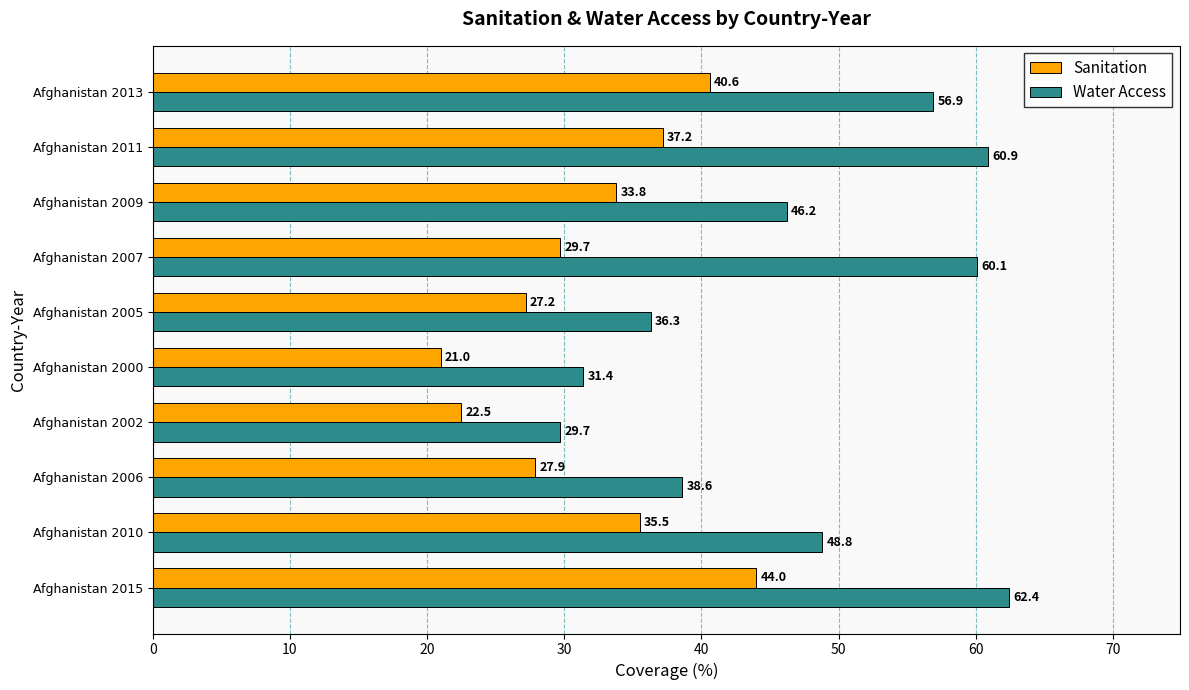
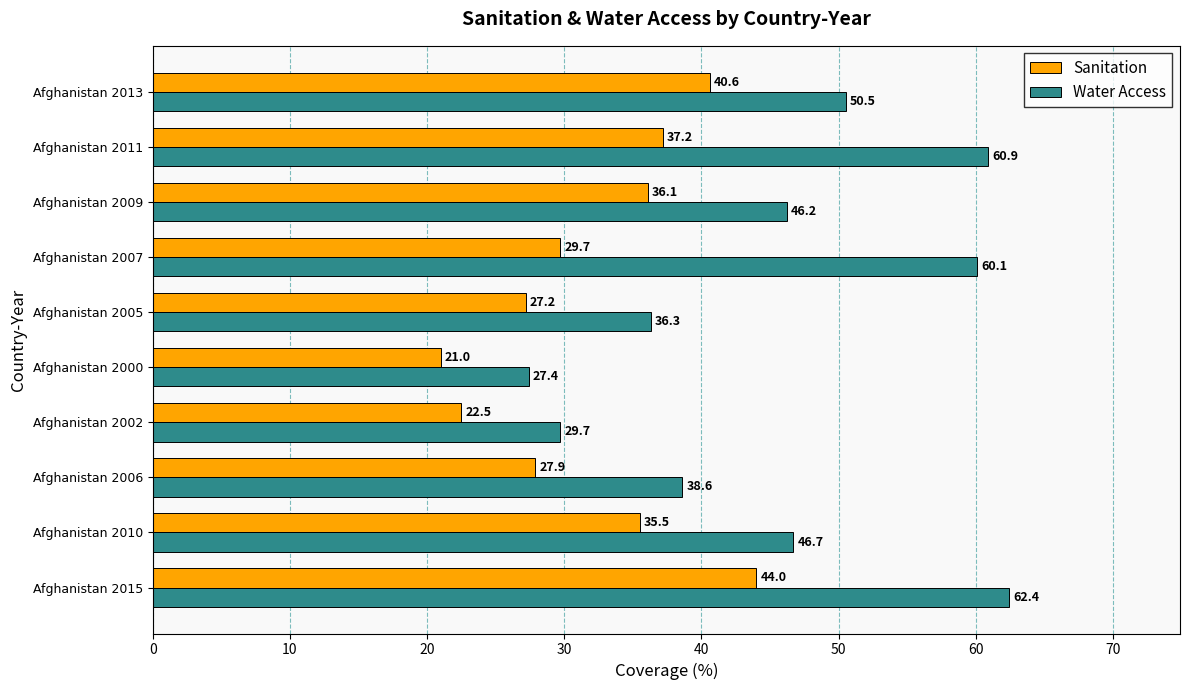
  {
    "Sanitation": {
      "Afghanistan 2013": 40.6,
      "Afghanistan 2011": 37.2,
-     "Afghanistan 2009": 33.8,
+     "Afghanistan 2009": 36.1,
      "Afghanistan 2007": 29.7,
      "Afghanistan 2005": 27.2,
      "Afghanistan 2000": 21.0,
      "Afghanistan 2002": 22.5,
      "Afghanistan 2006": 27.9,
      "Afghanistan 2010": 35.5,
      "Afghanistan 2015": 44.0
    },
    "Water Access": {
-     "Afghanistan 2013": 56.9,
+     "Afghanistan 2013": 50.5,
      "Afghanistan 2011": 60.9,
      "Afghanistan 2009": 46.2,
      "Afghanistan 2007": 60.1,
      "Afghanistan 2005": 36.3,
-     "Afghanistan 2000": 31.4,
+     "Afghanistan 2000": 27.4,
      "Afghanistan 2002": 29.7,
      "Afghanistan 2006": 38.6,
-     "Afghanistan 2010": 48.8,
+     "Afghanistan 2010": 46.7,
      "Afghanistan 2015": 62.4
    }
  }
